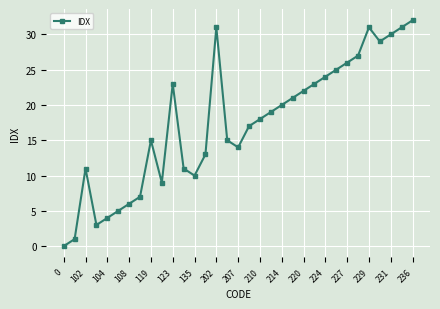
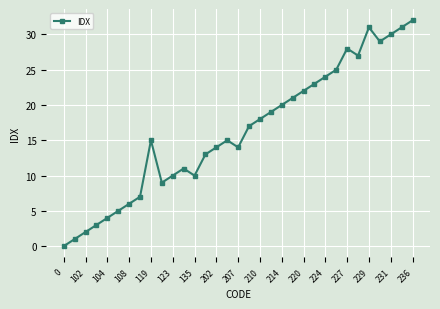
  {
    "0": 0,
-   "102": 11,
+   "102": 2,
    "104": 4,
    "108": 6,
    "119": 15,
-   "123": 23,
+   "123": 10,
    "135": 10,
-   "202": 31,
+   "202": 14,
    "207": 14,
    "210": 18,
    "214": 20,
    "220": 22,
    "224": 24,
-   "227": 26,
+   "227": 28,
    "229": 31,
    "231": 30,
    "236": 32
  }
